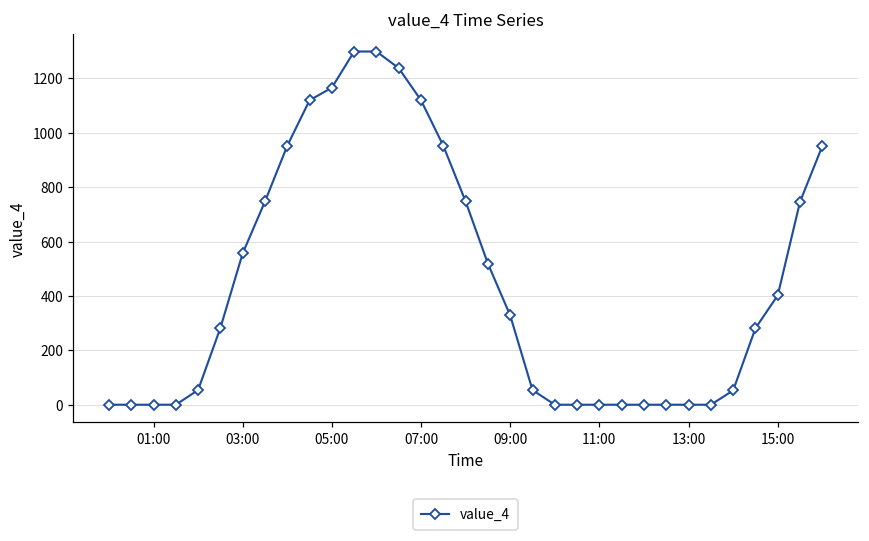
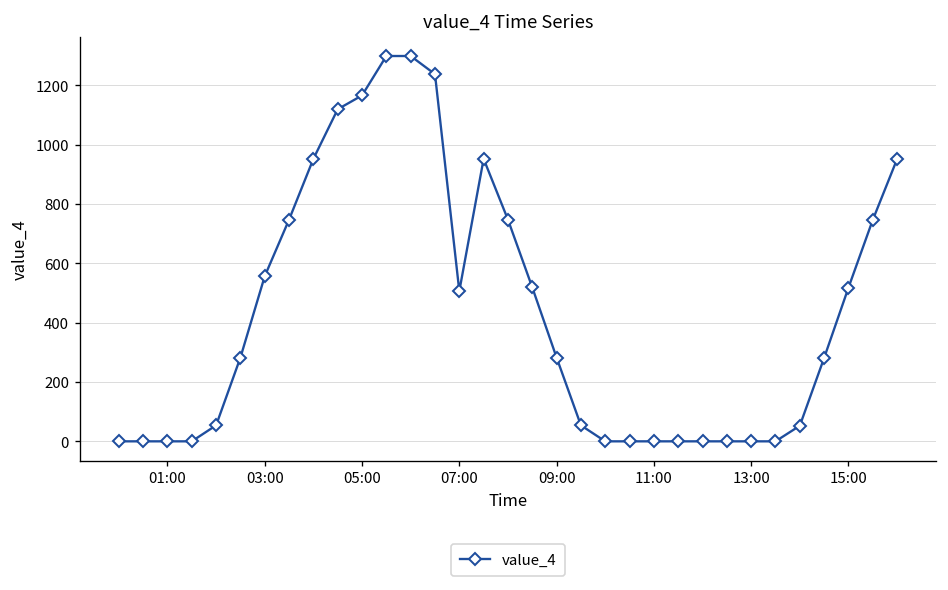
  {
    "01:00": 0,
    "03:00": 560,
    "05:00": 1170,
-   "07:00": 1120,
-   "09:00": 330,
+   "07:00": 510,
+   "09:00": 280,
    "11:00": 0,
    "13:00": 0,
-   "15:00": 400
+   "15:00": 520
  }
